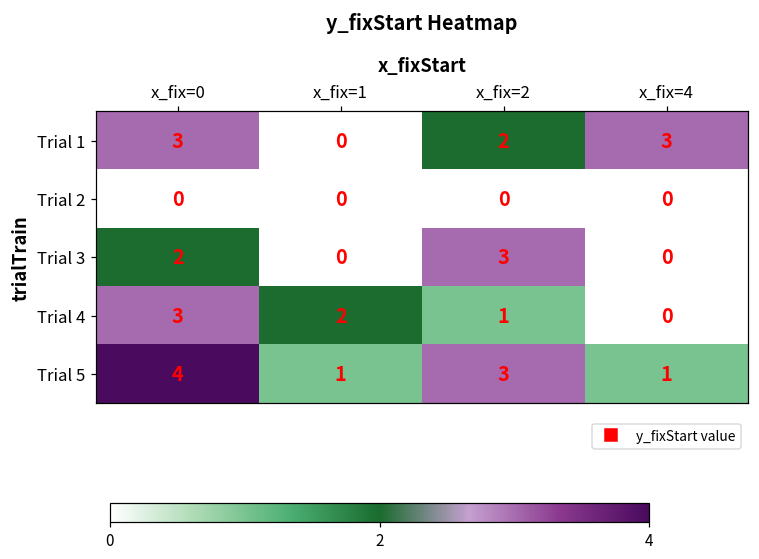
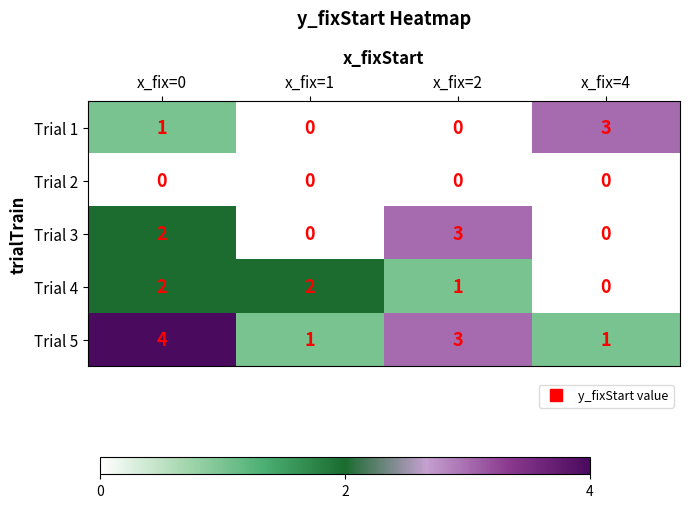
  {
    "Trial 1": {
-     "x_fix=0": 3,
+     "x_fix=0": 1,
      "x_fix=1": 0,
-     "x_fix=2": 2,
+     "x_fix=2": 0,
      "x_fix=4": 3
    },
    "Trial 2": {
      "x_fix=0": 0,
      "x_fix=1": 0,
      "x_fix=2": 0,
      "x_fix=4": 0
    },
    "Trial 3": {
      "x_fix=0": 2,
      "x_fix=1": 0,
      "x_fix=2": 3,
      "x_fix=4": 0
    },
    "Trial 4": {
-     "x_fix=0": 3,
+     "x_fix=0": 2,
      "x_fix=1": 2,
      "x_fix=2": 1,
      "x_fix=4": 0
    },
    "Trial 5": {
      "x_fix=0": 4,
      "x_fix=1": 1,
      "x_fix=2": 3,
      "x_fix=4": 1
    }
  }
